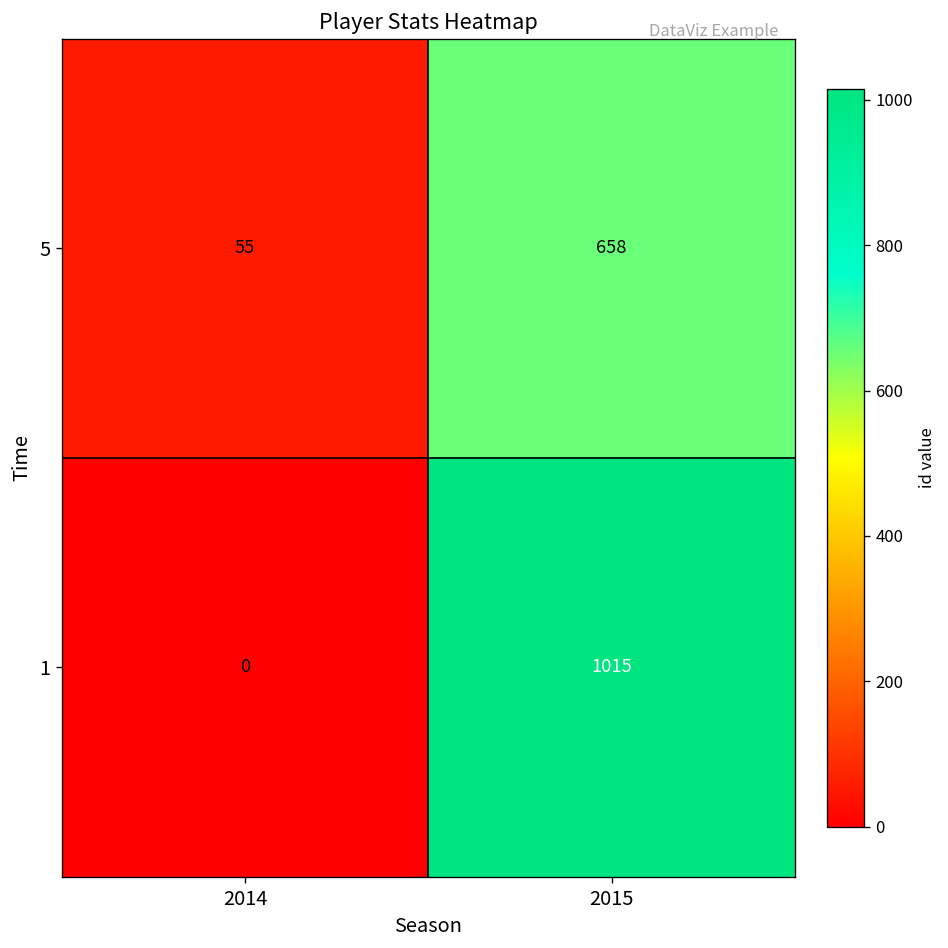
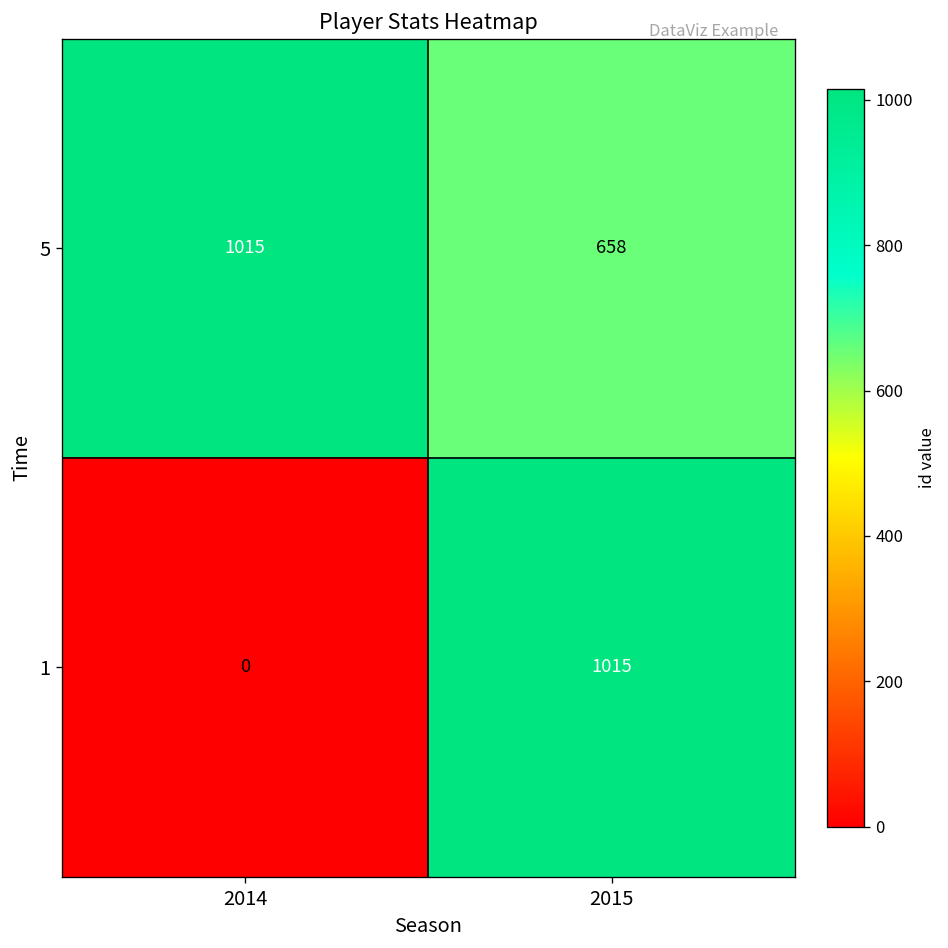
  {
    "5": {
-     "2014": 55,
+     "2014": 1015,
      "2015": 658
    },
    "1": {
      "2014": 0,
      "2015": 1015
    }
  }
